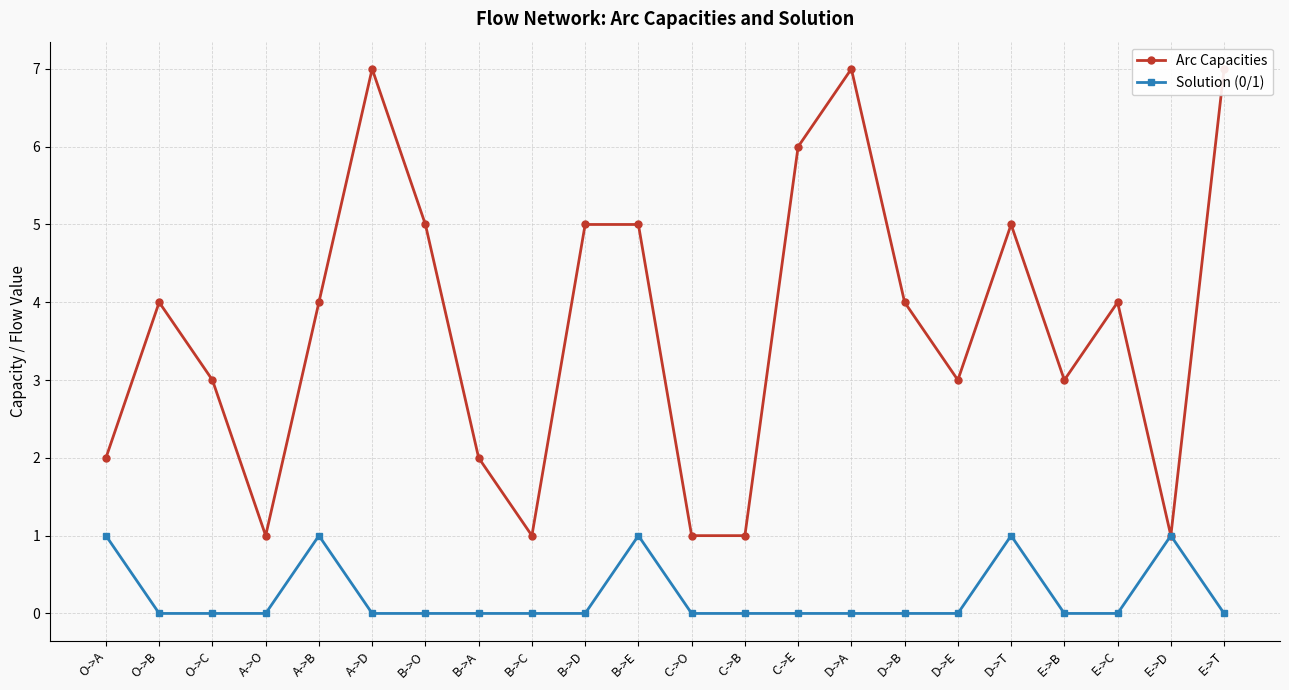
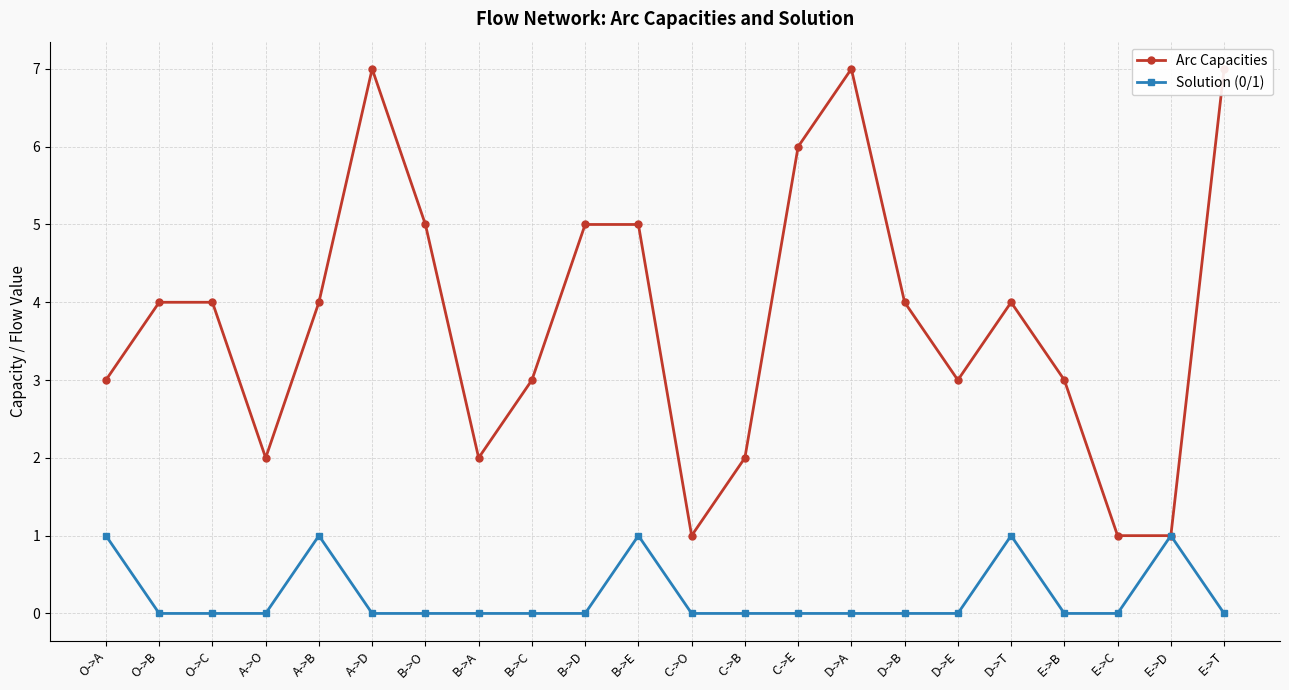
  {
    "Arc Capacities": {
-     "O->A": 2,
+     "O->A": 3,
      "O->B": 4,
-     "O->C": 3,
-     "A->O": 1,
+     "O->C": 4,
+     "A->O": 2,
      "A->B": 4,
      "A->D": 7,
      "B->O": 5,
      "B->A": 2,
-     "B->C": 1,
+     "B->C": 3,
      "B->D": 5,
      "B->E": 5,
      "C->O": 1,
-     "C->B": 1,
+     "C->B": 2,
      "C->E": 6,
      "D->A": 7,
      "D->B": 4,
      "D->E": 3,
-     "D->T": 5,
+     "D->T": 4,
      "E->B": 3,
-     "E->C": 4
+     "E->C": 1
    },
    "Solution (0/1)": {
      "O->A": 1,
      "O->B": 0,
      "O->C": 0,
      "A->O": 0,
      "A->B": 1,
      "A->D": 0,
      "B->O": 0,
      "B->A": 0,
      "B->C": 0,
      "B->D": 0,
      "B->E": 1,
      "C->O": 0,
      "C->B": 0,
      "C->E": 0,
      "D->A": 0,
      "D->B": 0,
      "D->E": 0,
      "D->T": 1,
      "E->B": 0,
      "E->C": 0,
      "E->T": 0
    }
  }
